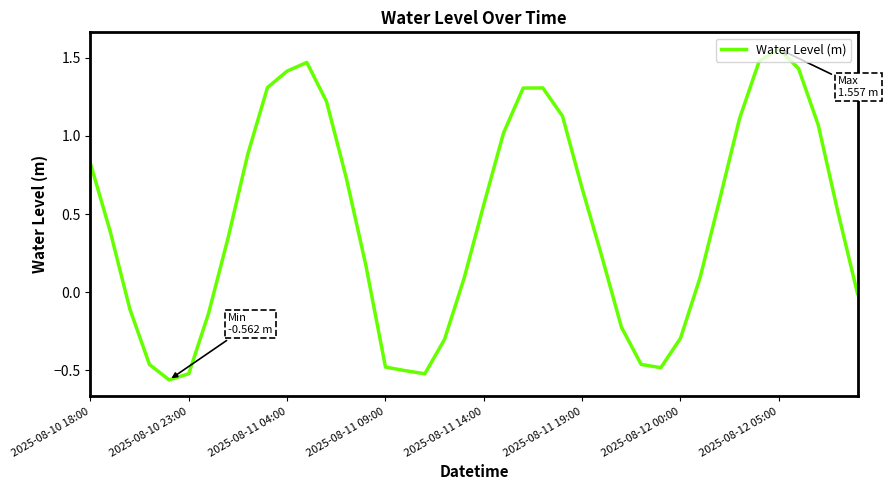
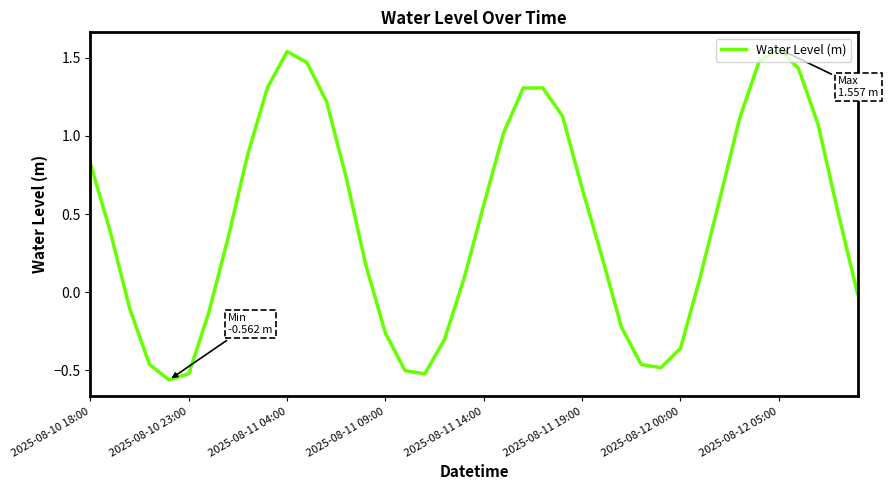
  {
    "2025-08-10 18:00": 0.82,
-   "2025-08-11 04:00": 1.41,
-   "2025-08-11 09:00": -0.48,
+   "2025-08-11 04:00": 1.54,
+   "2025-08-11 09:00": -0.26,
    "2025-08-11 14:00": 0.56,
    "2025-08-11 19:00": 0.66,
-   "2025-08-12 00:00": -0.29
+   "2025-08-12 00:00": -0.36
  }
